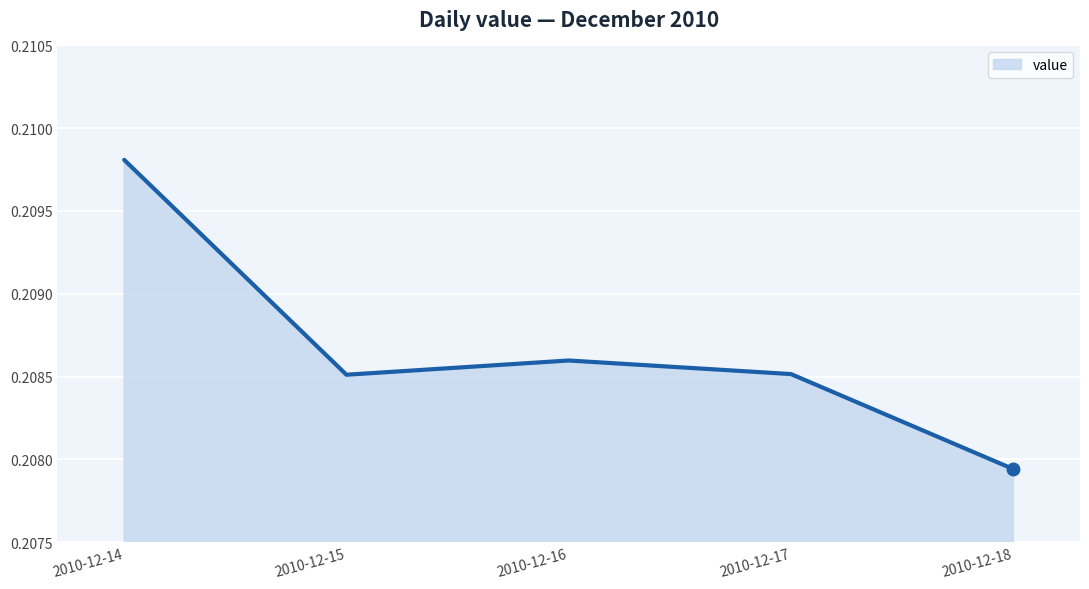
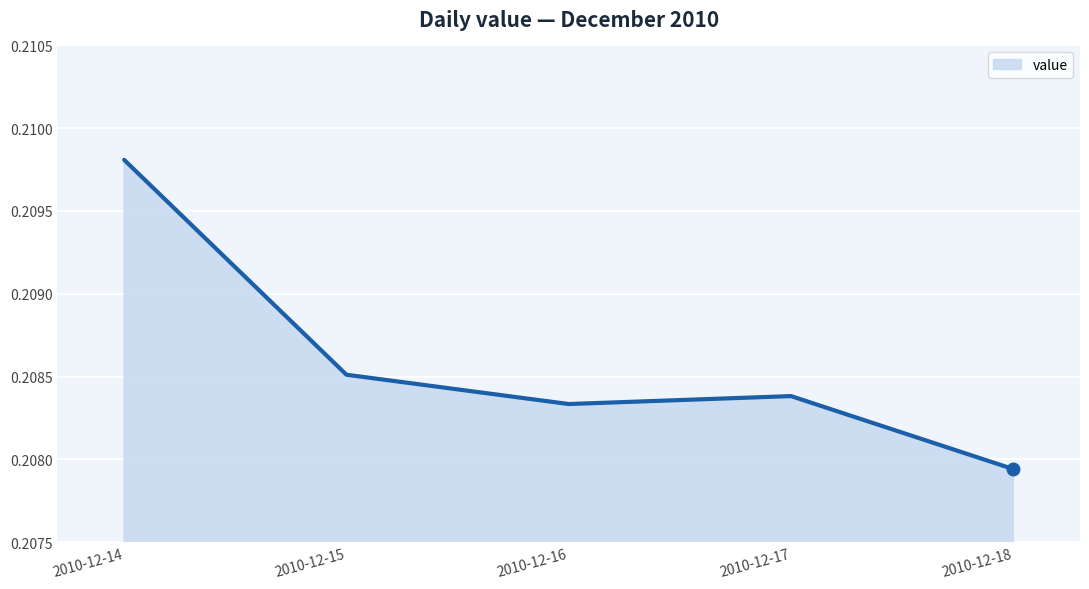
  {
    "value": {
      "2010-12-14": 0.20981,
      "2010-12-15": 0.20851,
-     "2010-12-16": 0.20860,
-     "2010-12-17": 0.20852
+     "2010-12-16": 0.20833,
+     "2010-12-17": 0.20838
    }
  }
